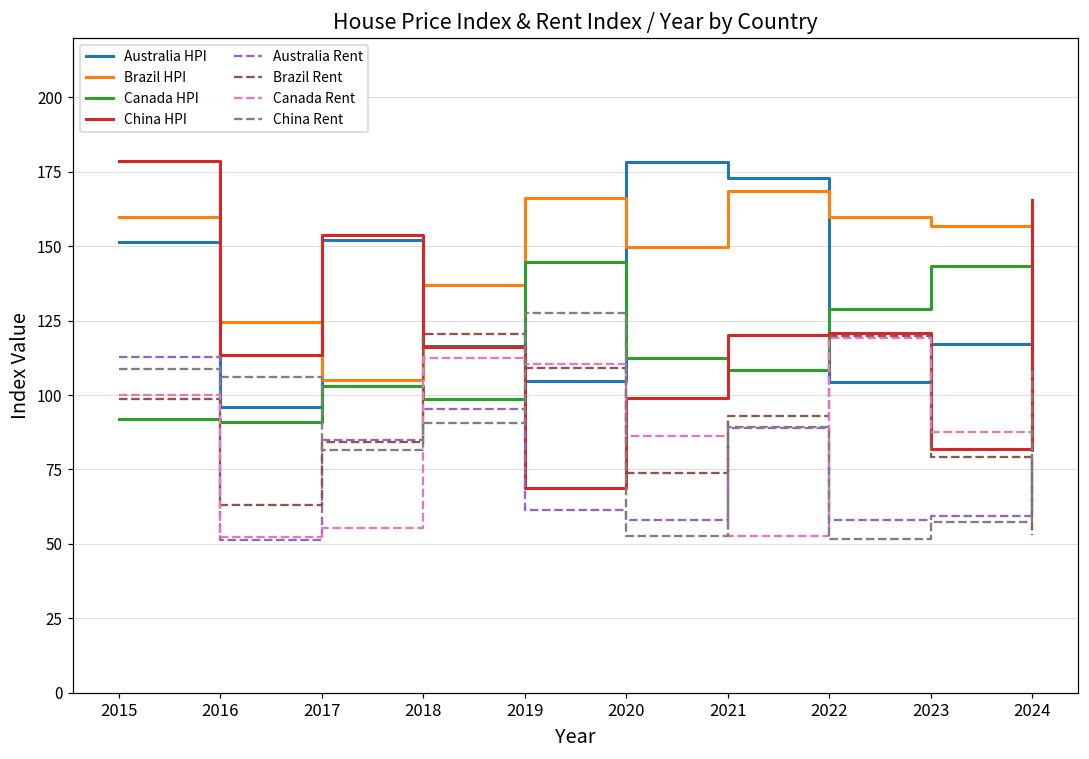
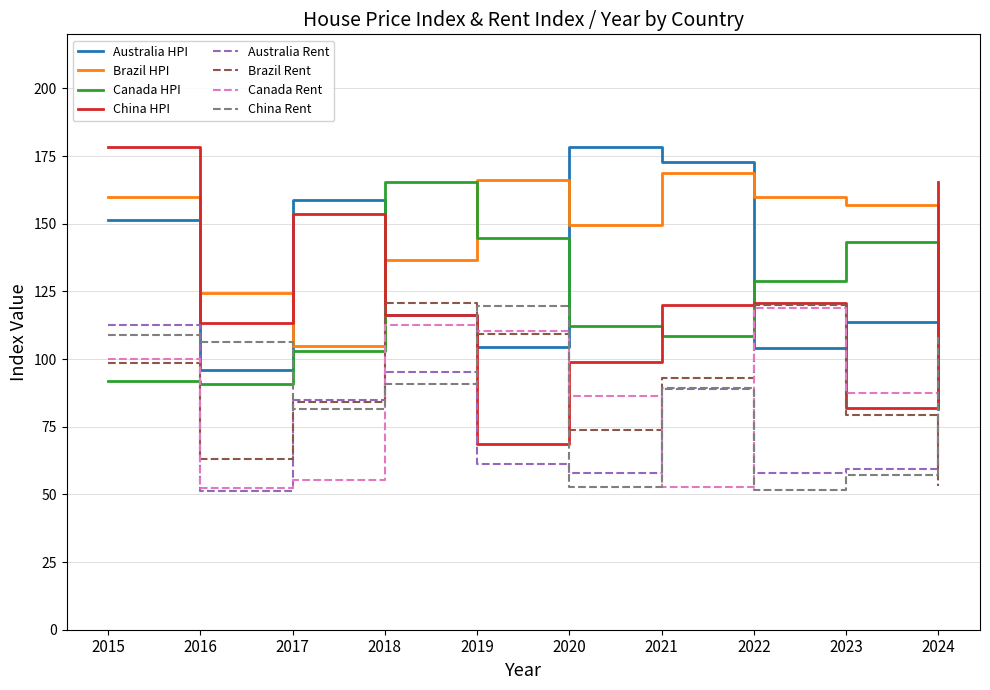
  {
    "Australia HPI": {
      "2015": 151,
      "2016": 96,
-     "2017": 152,
+     "2017": 159,
      "2019": 105,
      "2020": 178,
      "2021": 173,
      "2022": 104,
-     "2023": 117,
+     "2023": 114,
      "2024": 140
    },
    "Brazil HPI": {
      "2015": 160,
      "2016": 125,
      "2017": 105,
      "2018": 137,
      "2019": 166,
      "2020": 150,
      "2021": 169,
      "2022": 160,
      "2023": 157,
      "2024": 103
    },
    "Canada HPI": {
      "2015": 92,
      "2016": 91,
      "2017": 103,
-     "2018": 99,
+     "2018": 166,
      "2019": 145,
      "2020": 112,
      "2021": 108,
      "2022": 129,
      "2023": 143,
      "2024": 82
    },
    "China HPI": {
      "2015": 178,
      "2016": 114,
      "2017": 154,
      "2019": 69,
      "2020": 99,
      "2021": 120,
      "2022": 121,
      "2023": 82,
      "2024": 166
    },
    "Australia Rent": {
      "2015": 113,
      "2018": 95,
      "2019": 61,
      "2020": 58,
      "2022": 58,
      "2023": 59,
      "2024": 83
    },
    "Brazil Rent": {
      "2015": 99,
      "2016": 63,
      "2018": 121,
      "2019": 109,
      "2020": 74,
      "2021": 93,
      "2023": 79,
      "2024": 53
    },
    "Canada Rent": {
      "2015": 100,
      "2017": 55,
      "2018": 112,
      "2019": 110,
      "2020": 86,
      "2021": 53,
      "2023": 88,
      "2024": 86
    },
    "China Rent": {
      "2015": 109,
      "2016": 106,
      "2017": 82,
      "2018": 91,
-     "2019": 128,
+     "2019": 120,
      "2020": 53,
      "2022": 52,
      "2023": 57,
      "2024": 108
    }
  }
